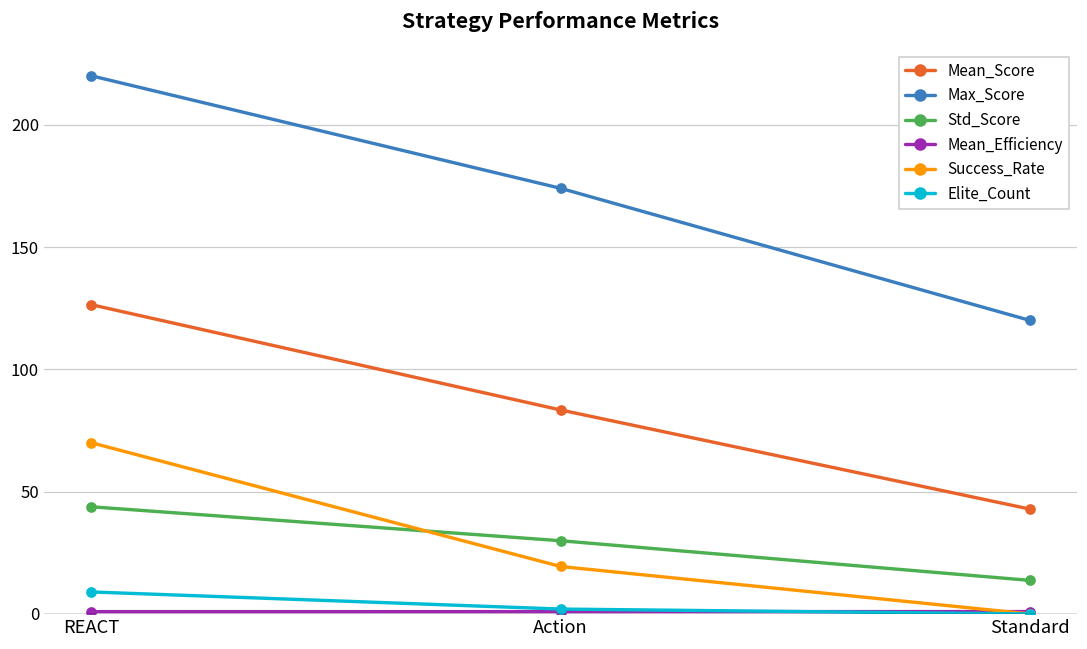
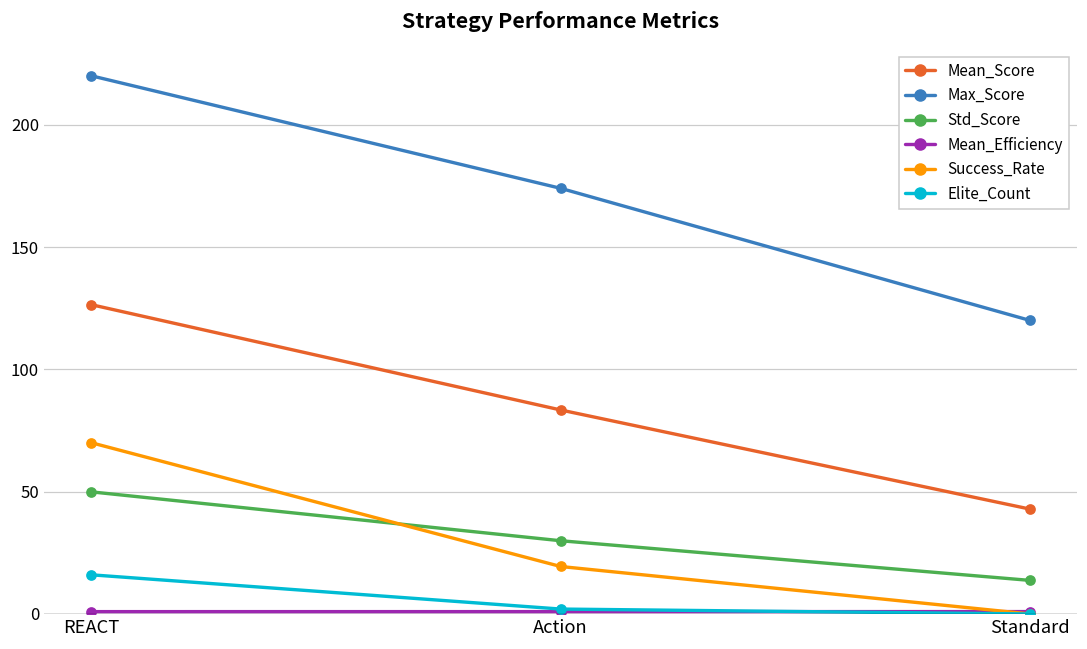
  {
    "Mean_Score": {
      "REACT": 126,
      "Action": 83,
      "Standard": 43
    },
    "Max_Score": {
      "REACT": 220,
      "Action": 174,
      "Standard": 120
    },
    "Std_Score": {
-     "REACT": 44,
+     "REACT": 50,
      "Action": 30,
      "Standard": 14
    },
    "Mean_Efficiency": {
      "REACT": 1
    },
    "Success_Rate": {
      "REACT": 70,
      "Action": 19
    },
    "Elite_Count": {
-     "REACT": 9
+     "REACT": 16
    }
  }
